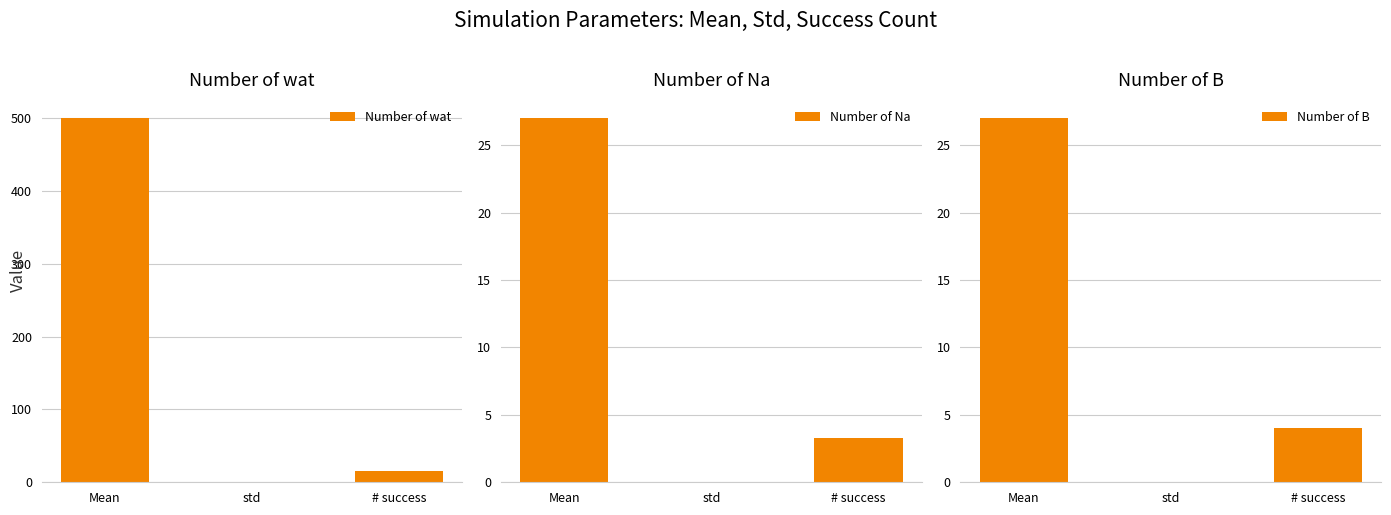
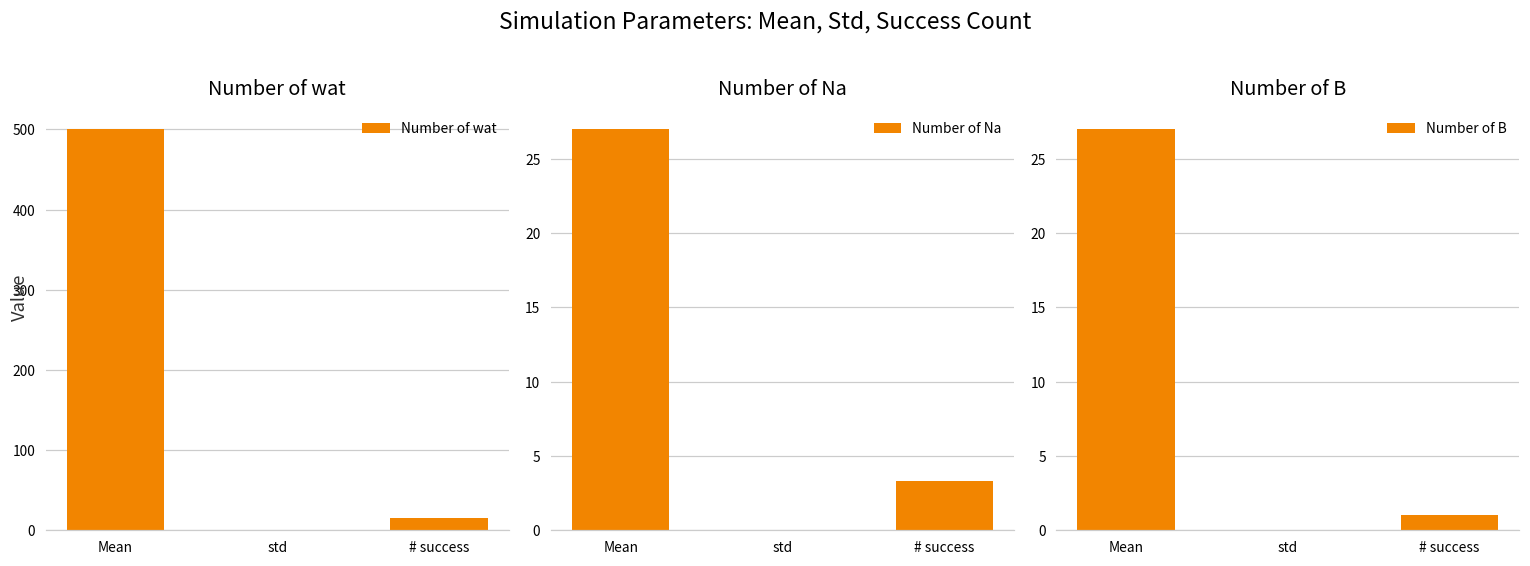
  {
    "Number of wat": {
      "Mean": 500,
      "std": 0,
      "# success": 20
    },
    "Number of Na": {
      "Mean": 27.0,
      "std": 0.0,
      "# success": 3.3
    },
    "Number of B": {
      "Mean": 27,
      "std": 0,
-     "# success": 4
+     "# success": 1
    }
  }
